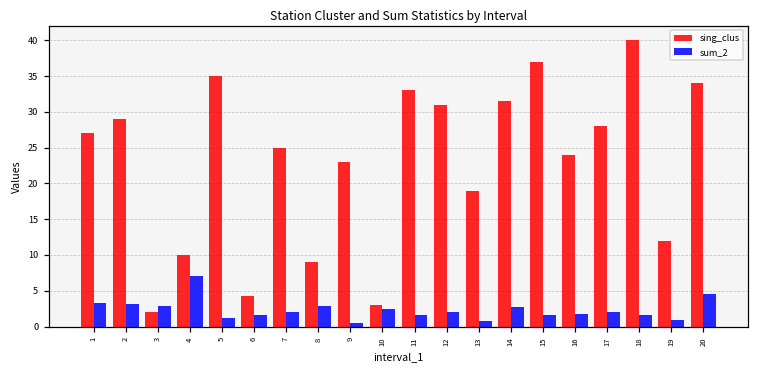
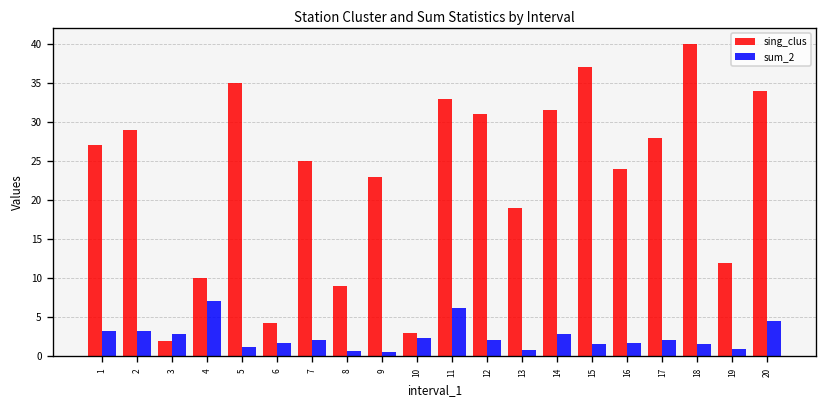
  {
    "sing_clus": {
      "1": 27,
      "2": 29,
      "3": 2,
      "4": 10,
      "5": 35,
      "6": 4,
      "7": 25,
      "8": 9,
      "9": 23,
      "10": 3,
      "11": 33,
      "12": 31,
      "13": 19,
      "14": 32,
      "15": 37,
      "16": 24,
      "17": 28,
      "18": 40,
      "19": 12,
      "20": 34
    },
    "sum_2": {
      "1": 3,
      "2": 3,
      "3": 3,
      "4": 7,
      "5": 1,
      "6": 2,
      "7": 2,
-     "8": 3,
+     "8": 1,
      "9": 1,
      "10": 2,
-     "11": 2,
+     "11": 6,
      "12": 2,
      "13": 1,
      "14": 3,
      "15": 2,
      "16": 2,
      "17": 2,
      "18": 2,
      "19": 1,
      "20": 4
    }
  }
